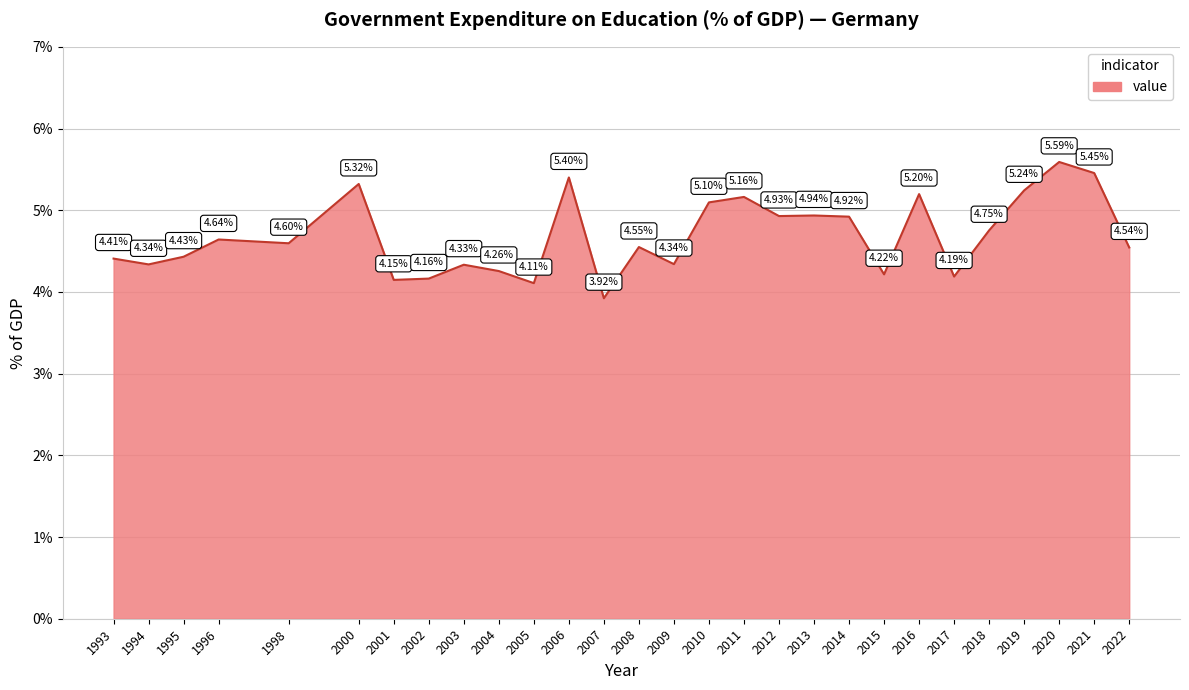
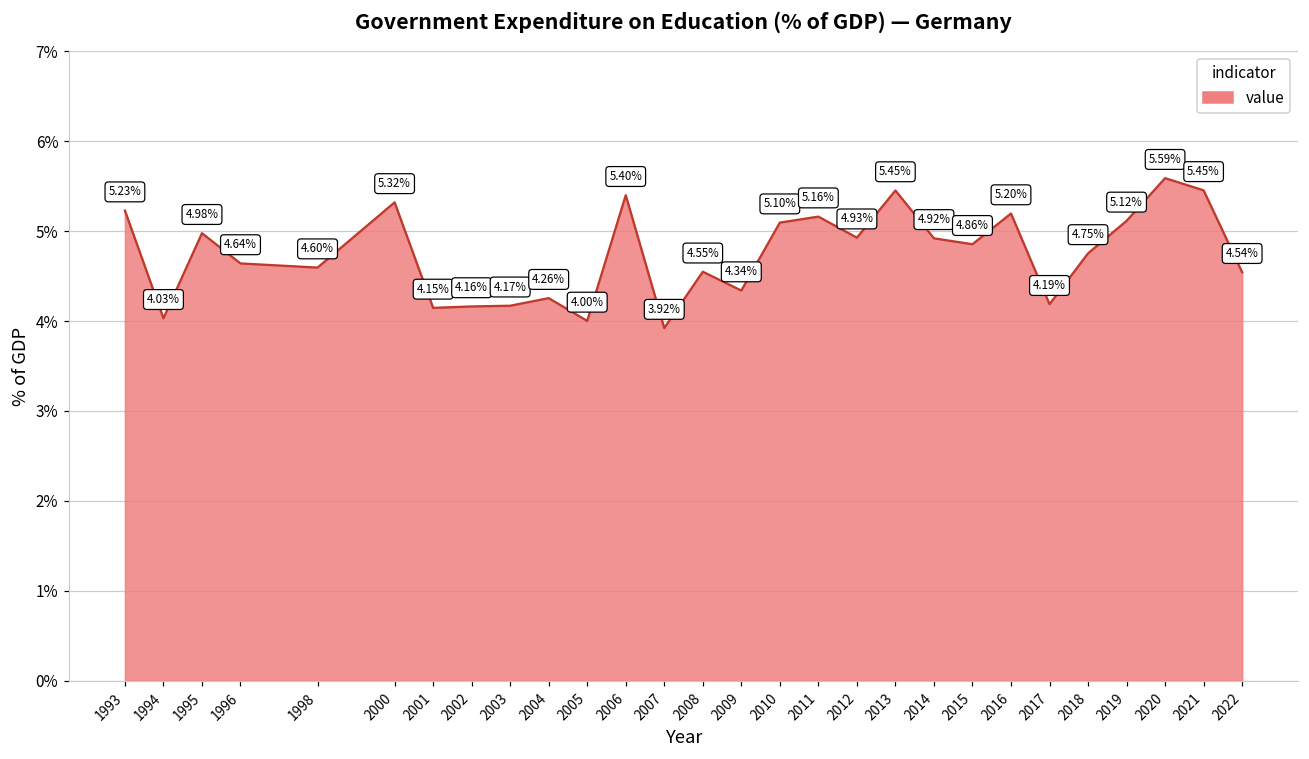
  {
-   "1993": "4.41%",
-   "1994": "4.34%",
-   "1995": "4.43%",
-   "2003": "4.33%",
-   "2005": "4.11%",
-   "2013": "4.94%",
-   "2015": "4.22%",
-   "2019": "5.24%"
+   "1993": "5.23%",
+   "1994": "4.03%",
+   "1995": "4.98%",
+   "2003": "4.17%",
+   "2005": "4.00%",
+   "2013": "5.45%",
+   "2015": "4.86%",
+   "2019": "5.12%"
  }
